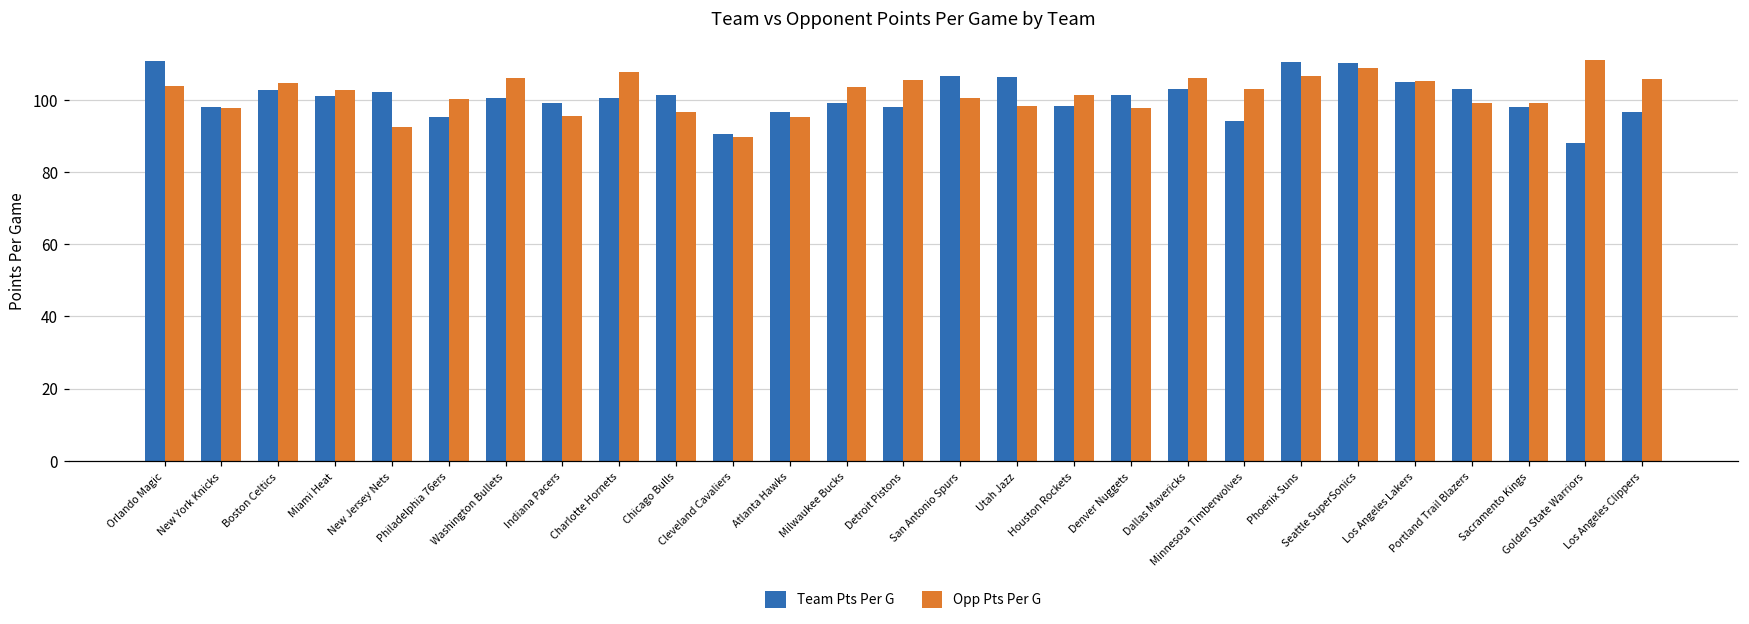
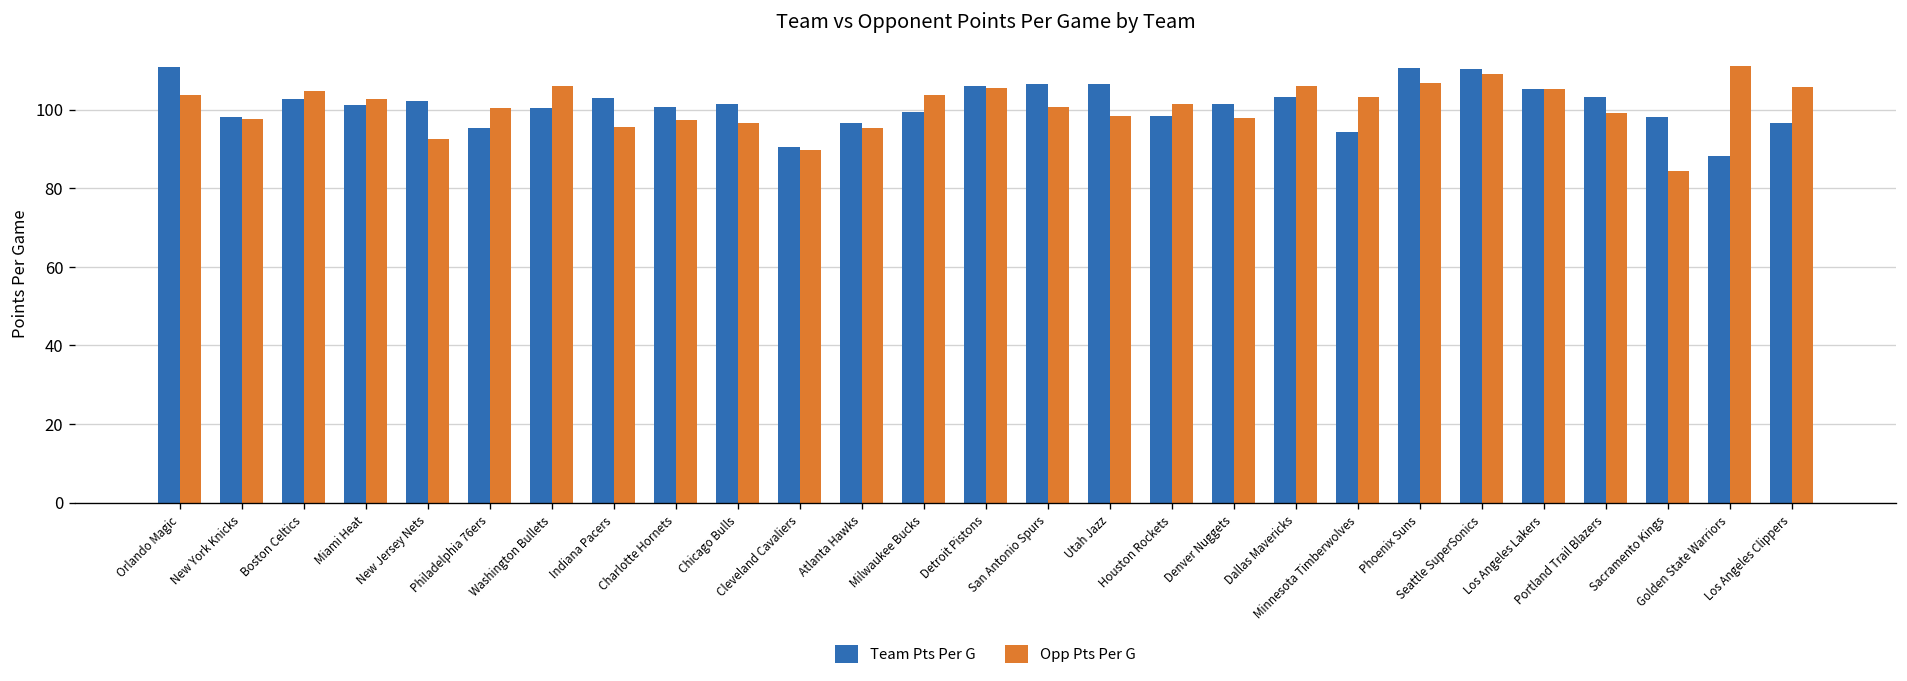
  {
    "Team Pts Per G": {
      "Orlando Magic": 111,
      "New York Knicks": 98,
      "Boston Celtics": 103,
      "Miami Heat": 101,
      "New Jersey Nets": 102,
      "Philadelphia 76ers": 95,
      "Washington Bullets": 101,
-     "Indiana Pacers": 99,
+     "Indiana Pacers": 103,
      "Charlotte Hornets": 101,
      "Chicago Bulls": 102,
      "Cleveland Cavaliers": 91,
      "Atlanta Hawks": 97,
      "Milwaukee Bucks": 99,
-     "Detroit Pistons": 98,
+     "Detroit Pistons": 106,
      "San Antonio Spurs": 107,
      "Utah Jazz": 106,
      "Houston Rockets": 98,
      "Denver Nuggets": 101,
      "Dallas Mavericks": 103,
      "Minnesota Timberwolves": 94,
      "Phoenix Suns": 111,
      "Seattle SuperSonics": 110,
      "Los Angeles Lakers": 105,
      "Portland Trail Blazers": 103,
      "Sacramento Kings": 98,
      "Golden State Warriors": 88,
      "Los Angeles Clippers": 97
    },
    "Opp Pts Per G": {
      "Orlando Magic": 104,
      "New York Knicks": 98,
      "Boston Celtics": 105,
      "Miami Heat": 103,
      "New Jersey Nets": 93,
      "Philadelphia 76ers": 100,
      "Washington Bullets": 106,
      "Indiana Pacers": 96,
-     "Charlotte Hornets": 108,
+     "Charlotte Hornets": 97,
      "Chicago Bulls": 97,
      "Cleveland Cavaliers": 90,
      "Atlanta Hawks": 95,
      "Milwaukee Bucks": 104,
      "Detroit Pistons": 106,
      "San Antonio Spurs": 101,
      "Utah Jazz": 98,
      "Houston Rockets": 101,
      "Denver Nuggets": 98,
      "Dallas Mavericks": 106,
      "Minnesota Timberwolves": 103,
      "Phoenix Suns": 107,
      "Seattle SuperSonics": 109,
      "Los Angeles Lakers": 105,
      "Portland Trail Blazers": 99,
-     "Sacramento Kings": 99,
+     "Sacramento Kings": 84,
      "Golden State Warriors": 111,
      "Los Angeles Clippers": 106
    }
  }
